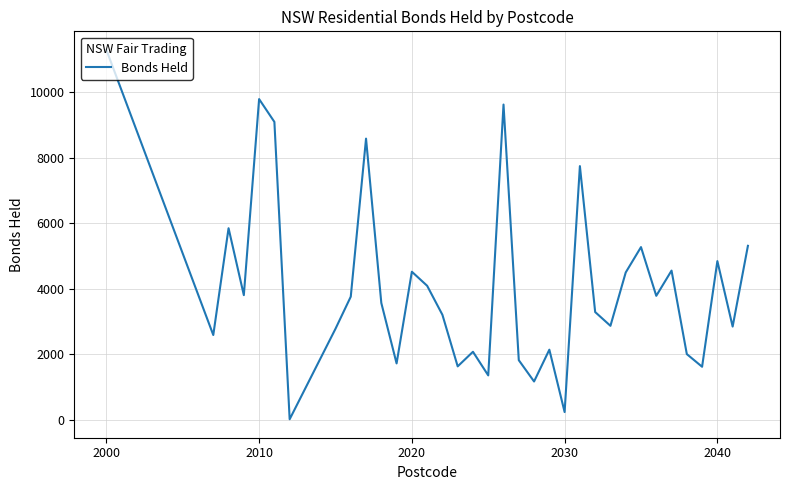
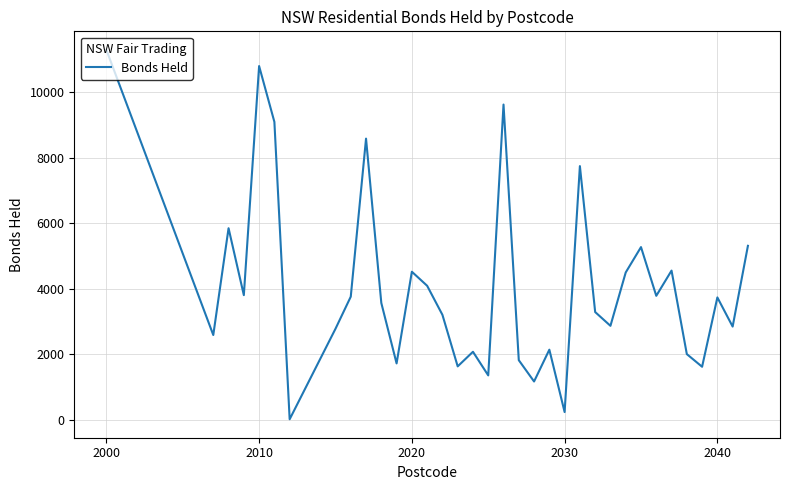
  {
-   "2010": 9800,
+   "2010": 10800,
    "2020": 4500,
    "2030": 200,
-   "2040": 4800
+   "2040": 3700
  }
